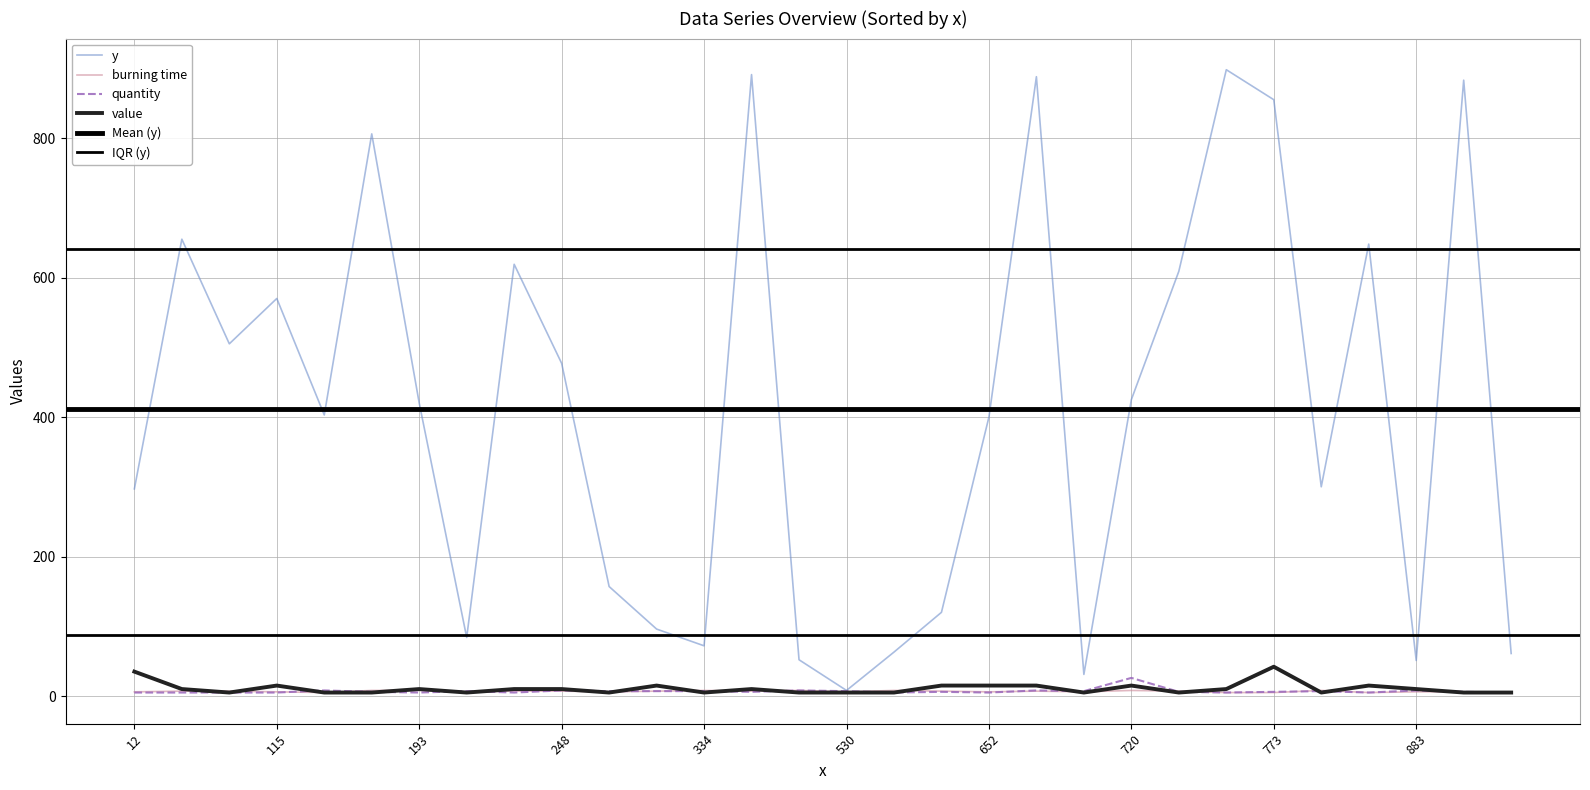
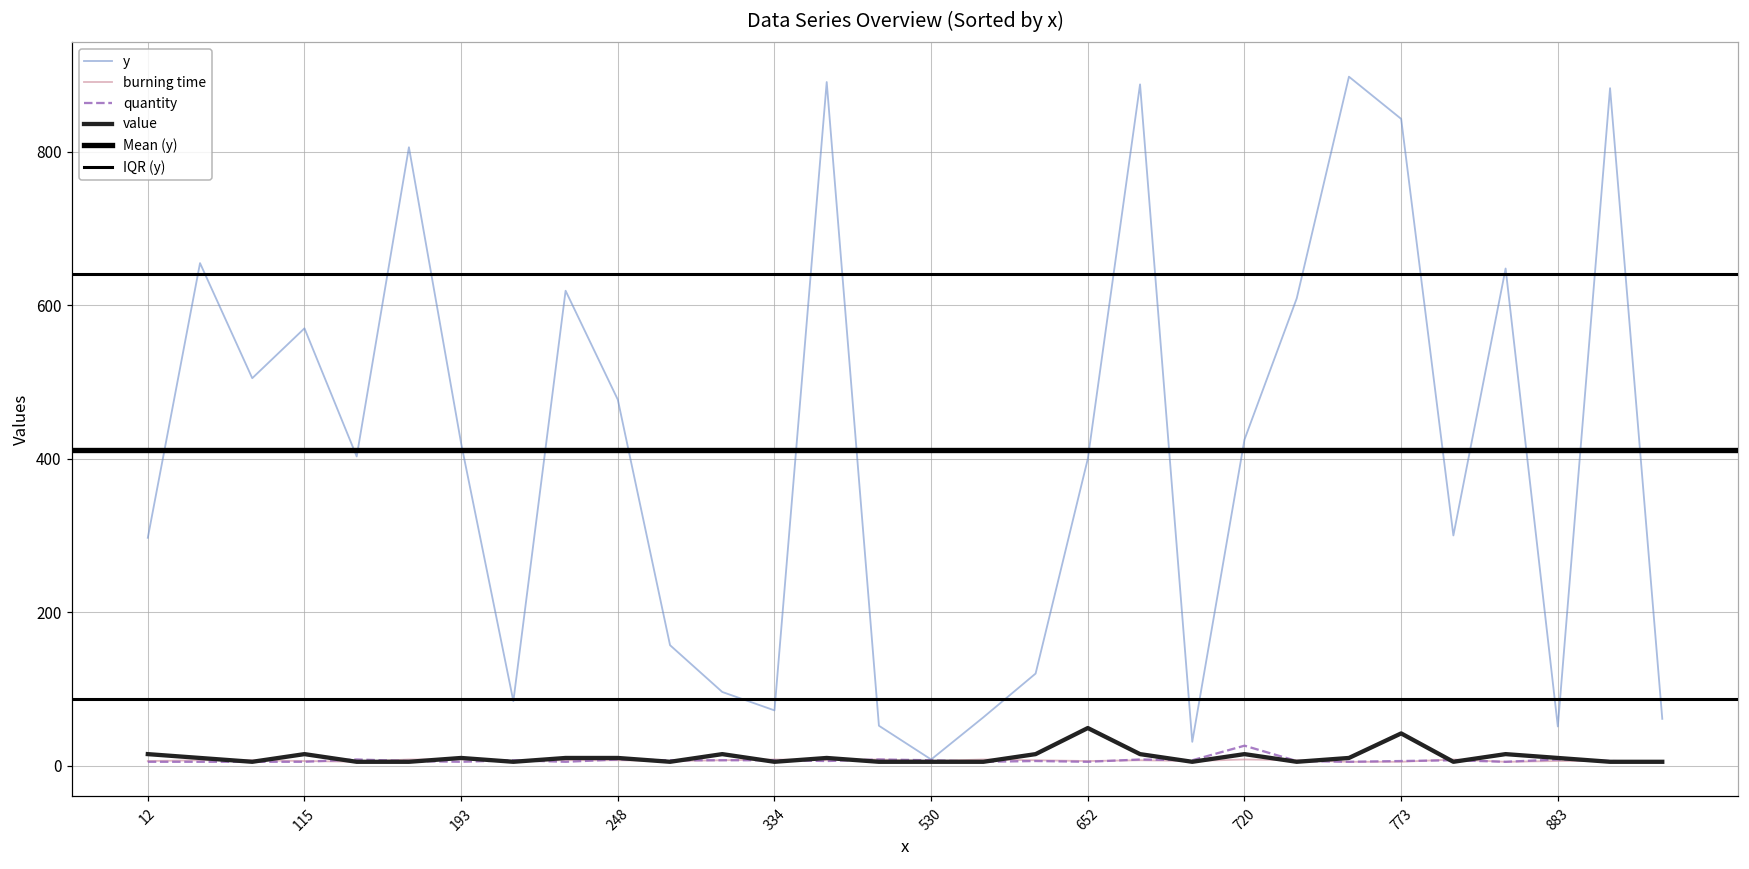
  {
    "y": {
      "12": 300,
      "115": 570,
      "193": 420,
      "248": 480,
      "334": 70,
      "652": 400,
      "720": 430,
-     "773": 860,
+     "773": 840,
      "883": 50
    },
    "burning time": {
      "720": 10
    },
    "quantity": {
      "720": 30
    },
    "value": {
-     "12": 40,
+     "12": 20,
      "115": 20,
-     "652": 20,
+     "652": 50,
      "720": 20,
      "773": 40
    }
  }
